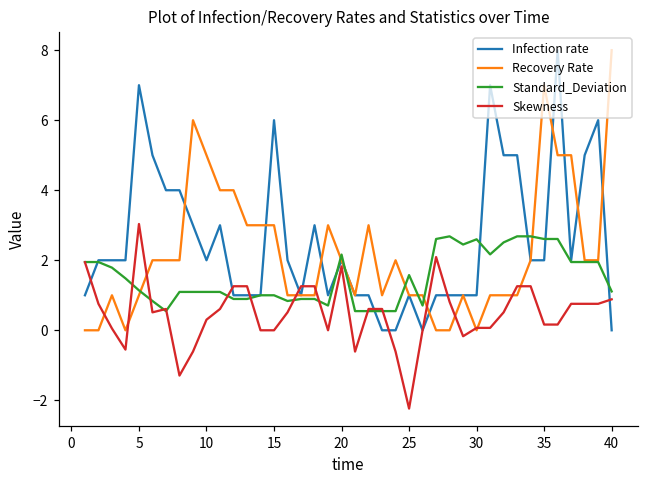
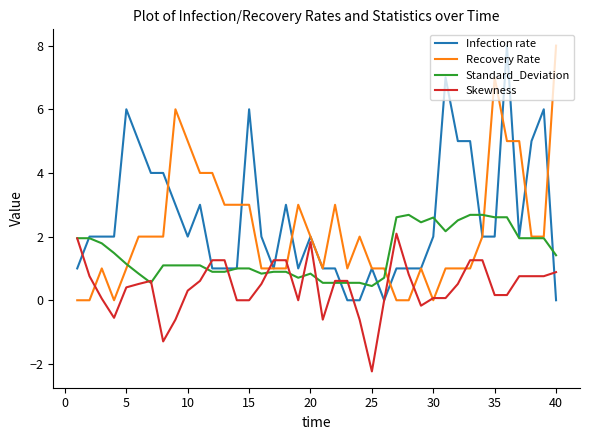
  {
    "Infection rate": {
-     "5": 7,
+     "5": 6,
      "10": 2,
      "15": 6,
-     "30": 1,
+     "30": 2,
      "35": 2,
      "40": 0
    },
    "Recovery Rate": {
      "5": 1.0,
      "10": 5.0,
      "15": 3.0
    },
    "Standard_Deviation": {
      "5": 1.1,
      "10": 1.1,
      "15": 1.0,
-     "20": 2.2,
-     "25": 1.6,
+     "20": 0.8,
+     "25": 0.4,
      "30": 2.6,
      "35": 2.6,
-     "40": 1.1
+     "40": 1.4
    },
    "Skewness": {
-     "5": 3.0,
+     "5": 0.4,
      "10": 0.3,
      "15": 0.0,
      "20": 1.8,
      "25": -2.2,
      "35": 0.2,
      "40": 0.9
    }
  }
